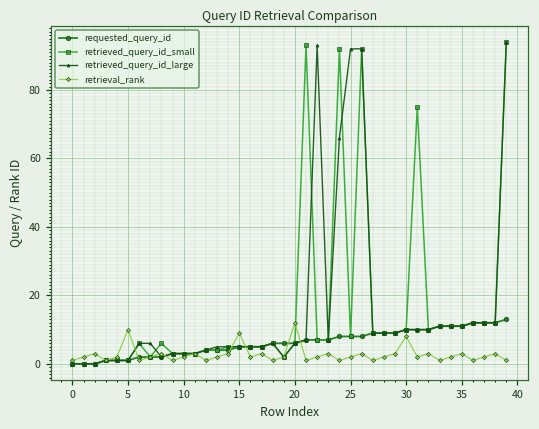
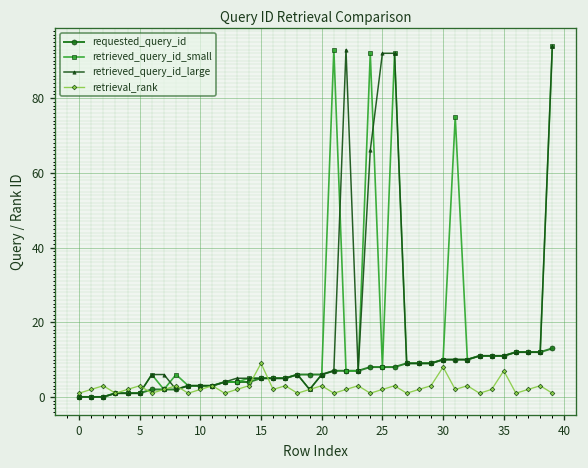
  {
    "retrieval_rank": {
      "0": 1,
-     "5": 10,
+     "5": 3,
      "10": 2,
      "15": 9,
-     "20": 12,
+     "20": 3,
      "25": 2,
      "30": 8,
-     "35": 3
+     "35": 7
    }
  }
